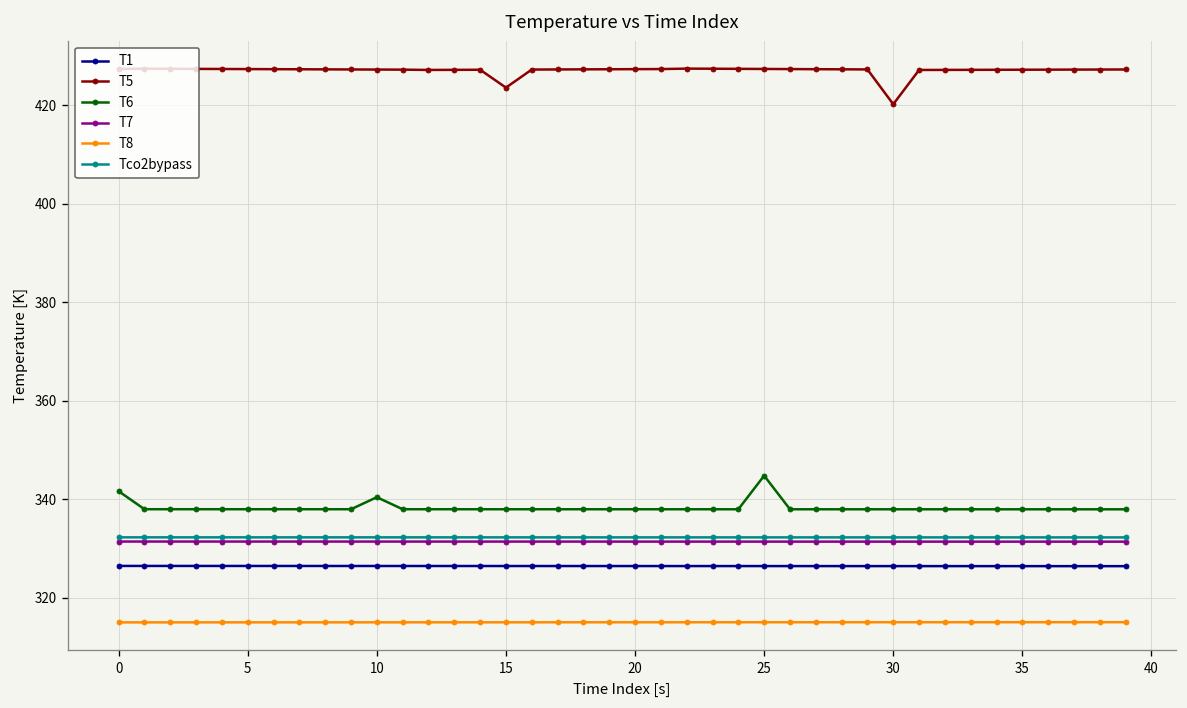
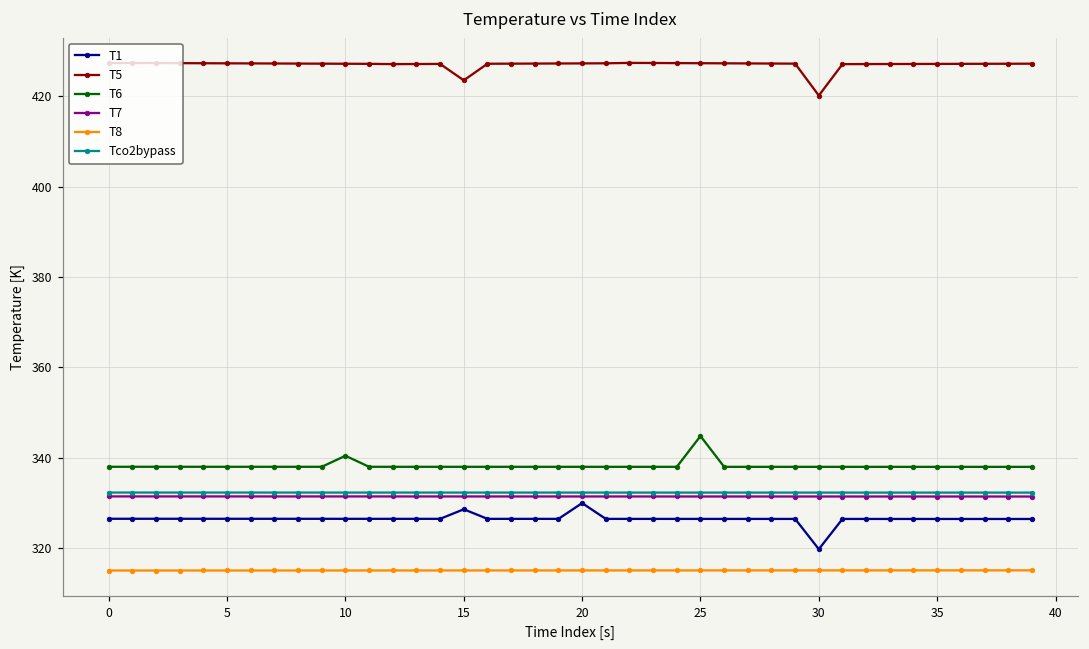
  {
    "T1": {
      "0": 326,
      "5": 326,
      "10": 326,
-     "15": 326,
-     "20": 326,
+     "15": 329,
+     "20": 330,
      "25": 326,
-     "30": 326,
+     "30": 320,
      "35": 326
    },
    "T5": {
      "5": 427,
      "10": 427,
      "15": 424,
      "20": 427,
      "25": 427,
      "30": 420,
      "35": 427
    },
    "T6": {
-     "0": 342,
+     "0": 338,
      "5": 338,
      "10": 340,
      "15": 338,
      "20": 338,
      "25": 345,
      "30": 338,
      "35": 338
    },
    "T7": {
      "0": 331,
      "5": 331,
      "10": 331,
      "15": 331,
      "20": 331,
      "25": 331,
      "30": 331,
      "35": 331
    },
    "T8": {
      "0": 315,
      "5": 315,
      "10": 315,
      "15": 315,
      "20": 315,
      "25": 315,
      "30": 315,
      "35": 315
    },
    "Tco2bypass": {
      "0": 332,
      "5": 332,
      "10": 332,
      "15": 332,
      "20": 332,
      "25": 332,
      "30": 332,
      "35": 332
    }
  }
